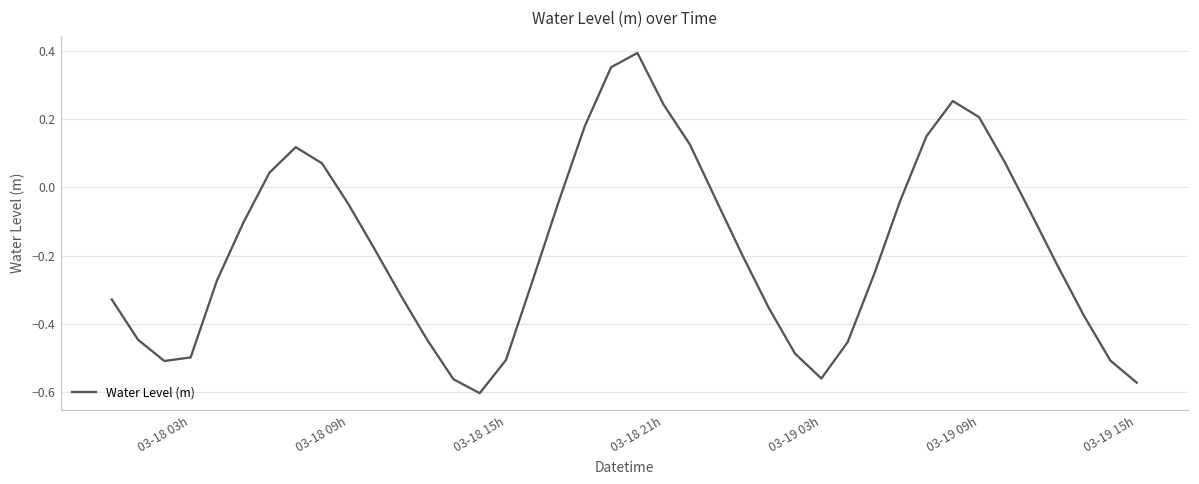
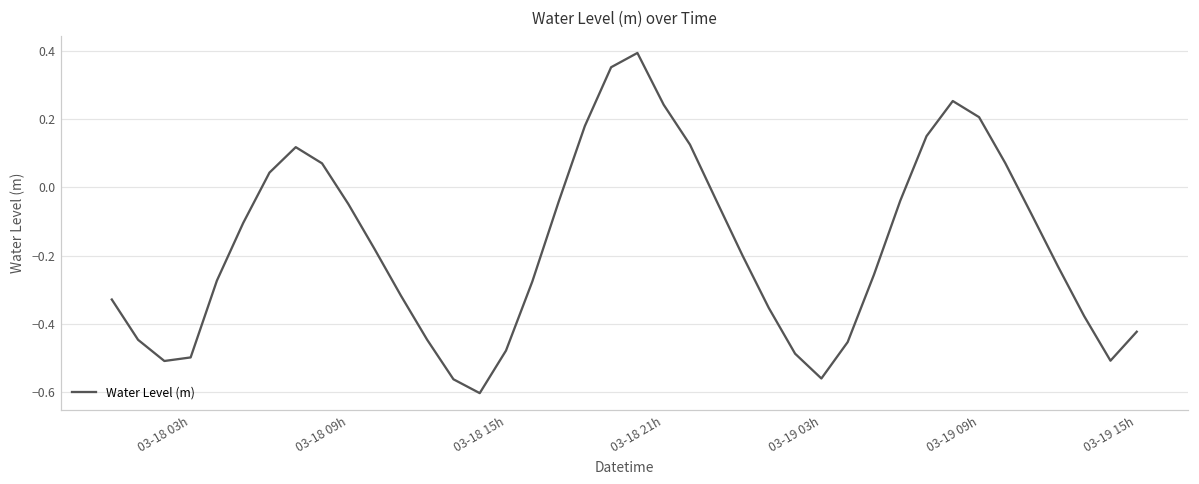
  {
    "03-18 03h": -0.50,
    "03-18 09h": -0.05,
-   "03-18 15h": -0.51,
+   "03-18 15h": -0.48,
    "03-18 21h": 0.24,
    "03-19 03h": -0.56,
    "03-19 09h": 0.21,
-   "03-19 15h": -0.57
+   "03-19 15h": -0.42
  }
